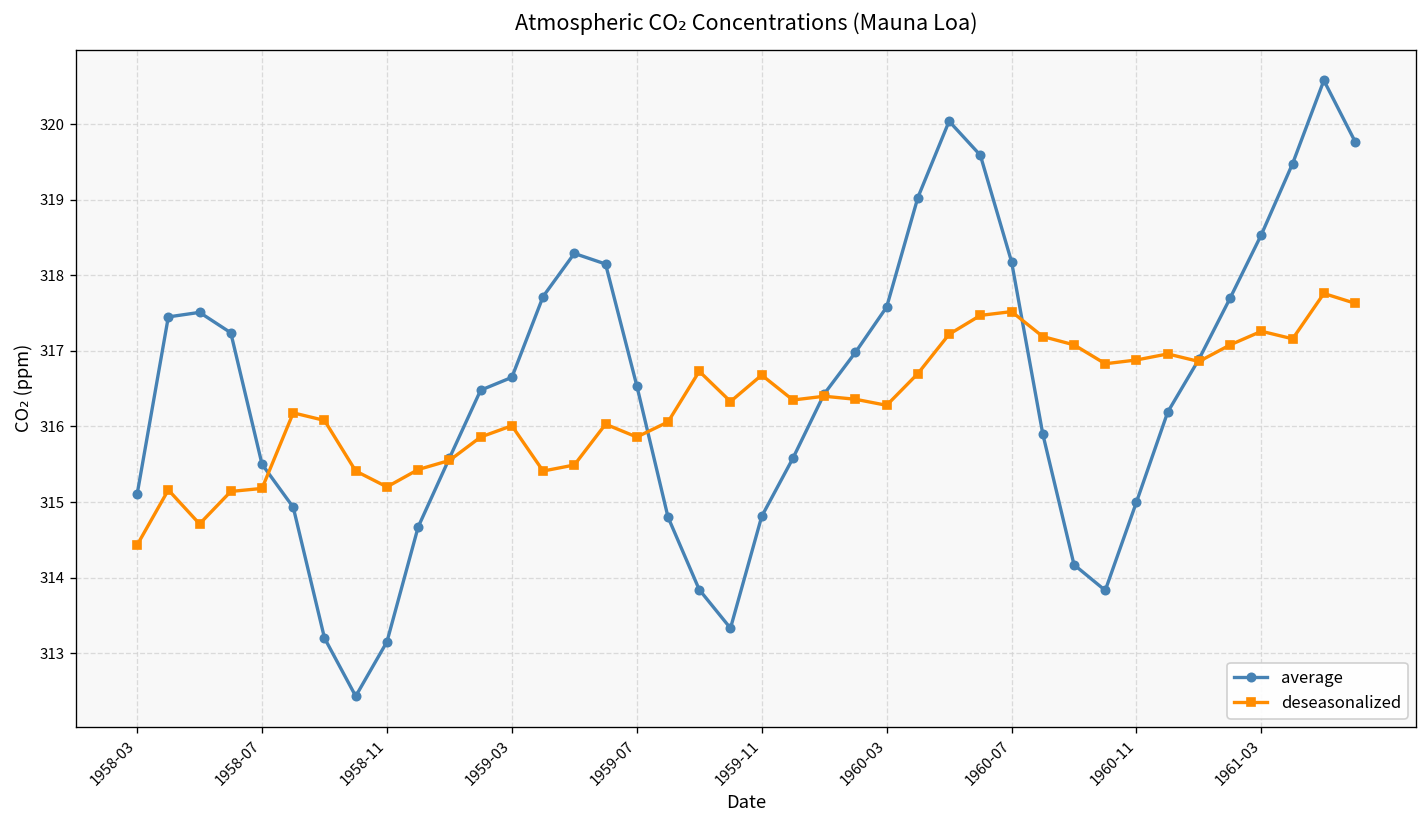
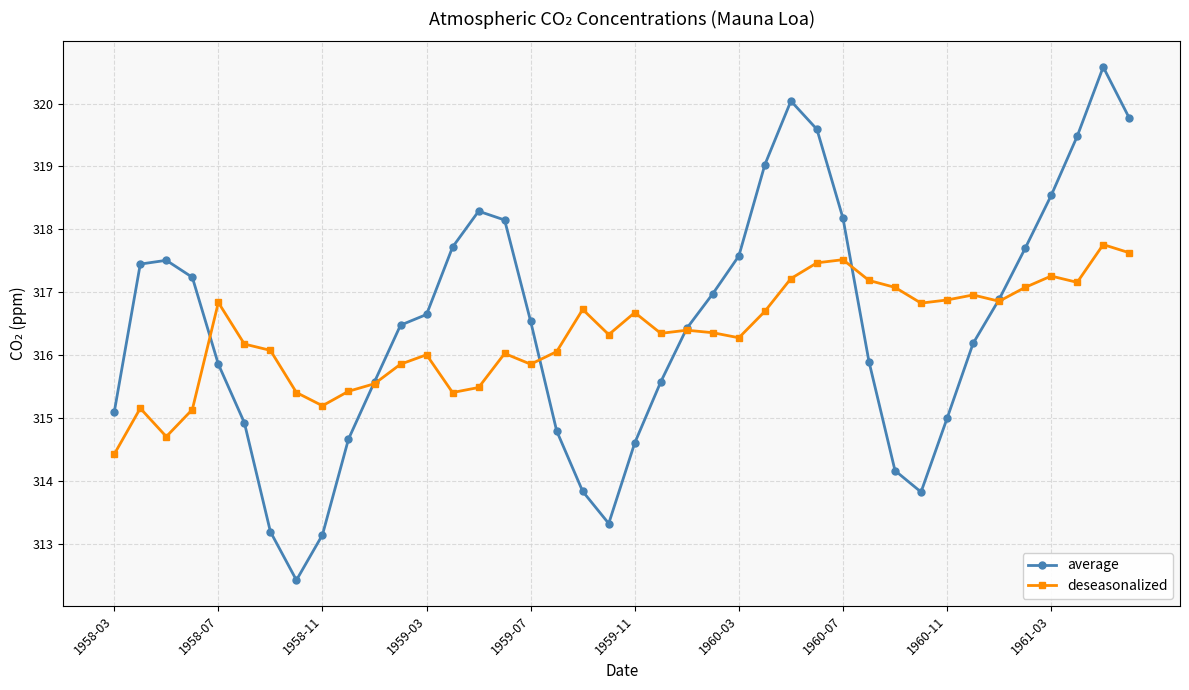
  {
    "average": {
      "1958-03": 315.1,
-     "1958-07": 315.5,
+     "1958-07": 315.9,
      "1958-11": 313.2,
      "1959-03": 316.7,
      "1959-07": 316.5,
-     "1959-11": 314.8,
+     "1959-11": 314.6,
      "1960-03": 317.6,
      "1960-07": 318.2,
      "1960-11": 315.0,
      "1961-03": 318.5
    },
    "deseasonalized": {
      "1958-03": 314.4,
-     "1958-07": 315.2,
+     "1958-07": 316.8,
      "1958-11": 315.2,
      "1959-03": 316.0,
      "1959-07": 315.9,
      "1959-11": 316.7,
      "1960-03": 316.3,
      "1960-07": 317.5,
      "1960-11": 316.9,
      "1961-03": 317.3
    }
  }
